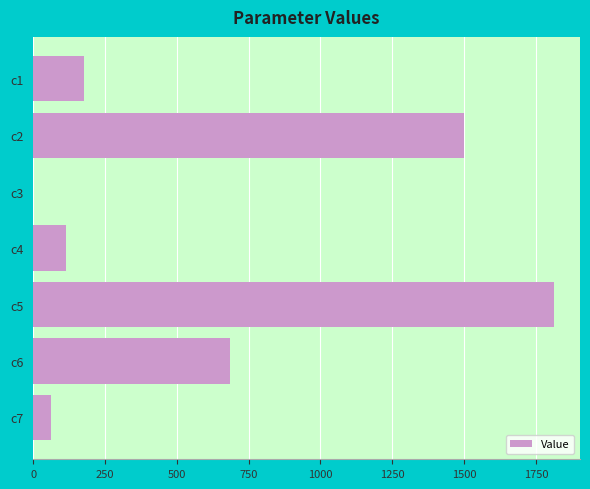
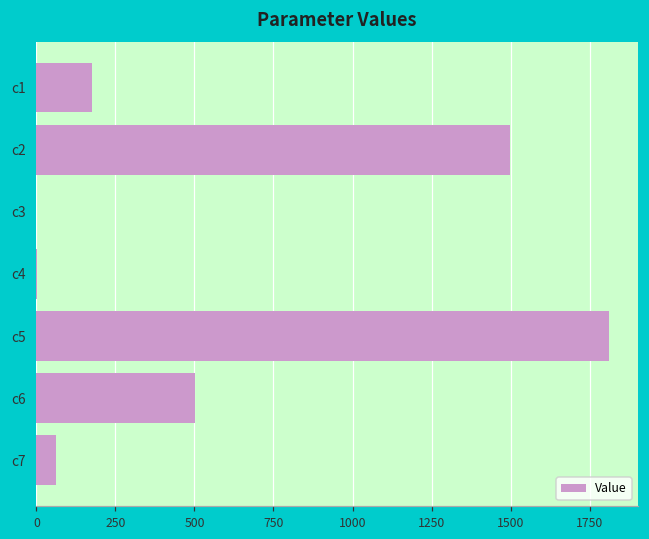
  {
    "c1": 180,
    "c2": 1500,
-   "c4": 120,
+   "c4": 0,
    "c5": 1810,
-   "c6": 690,
+   "c6": 500,
    "c7": 60
  }
